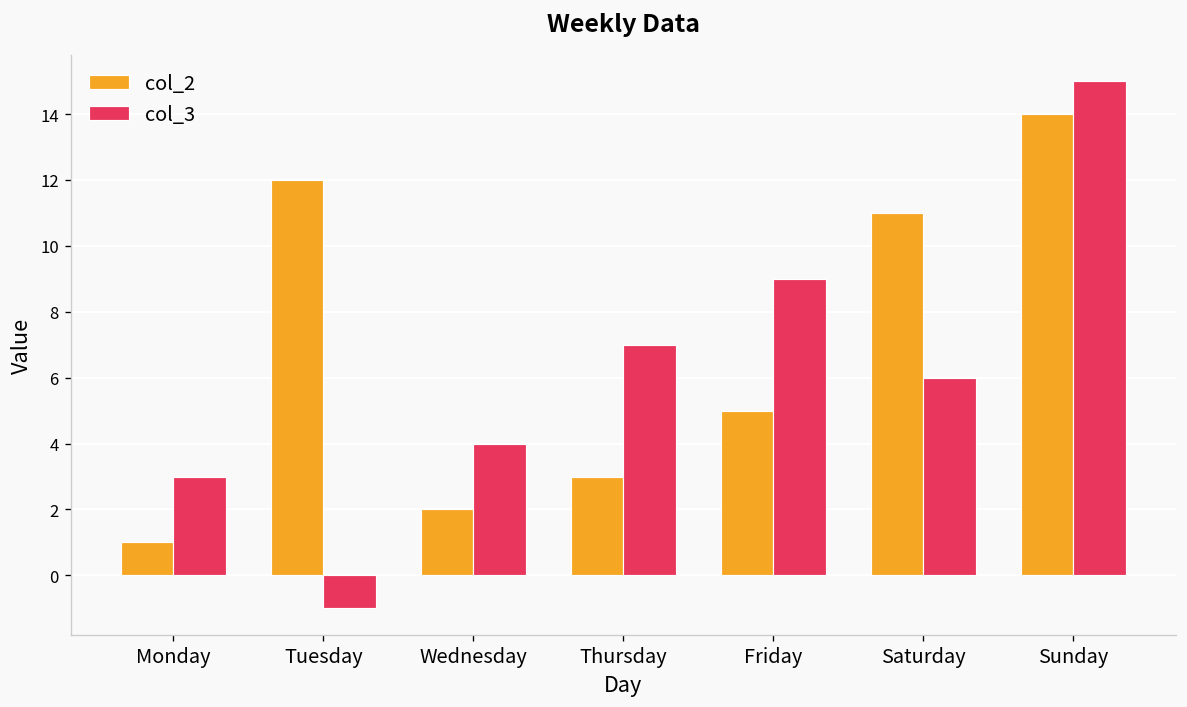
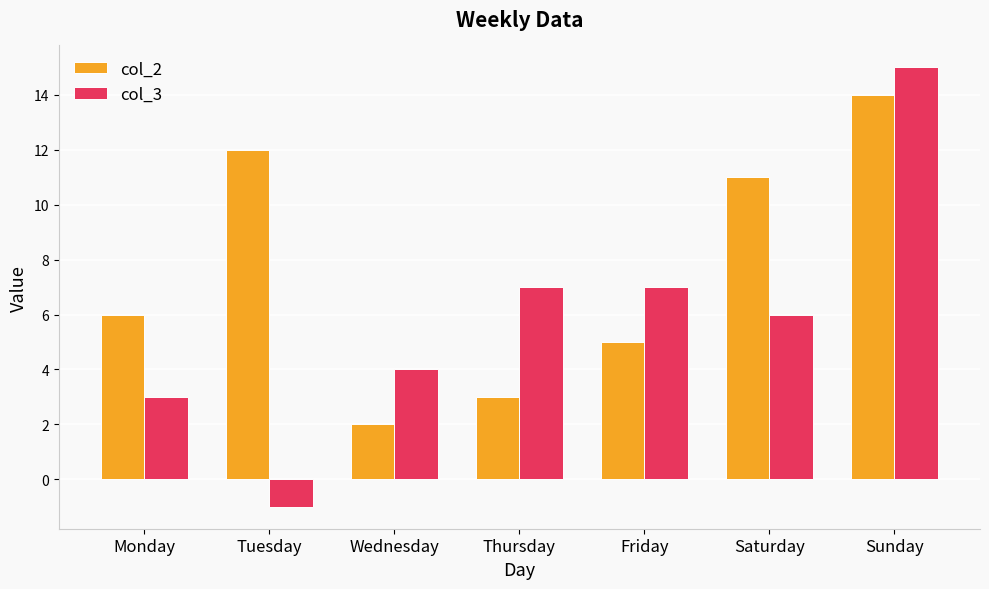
  {
    "col_2": {
-     "Monday": 1,
+     "Monday": 6,
      "Tuesday": 12,
      "Wednesday": 2,
      "Thursday": 3,
      "Friday": 5,
      "Saturday": 11,
      "Sunday": 14
    },
    "col_3": {
      "Monday": 3,
      "Tuesday": -1,
      "Wednesday": 4,
      "Thursday": 7,
-     "Friday": 9,
+     "Friday": 7,
      "Saturday": 6,
      "Sunday": 15
    }
  }
